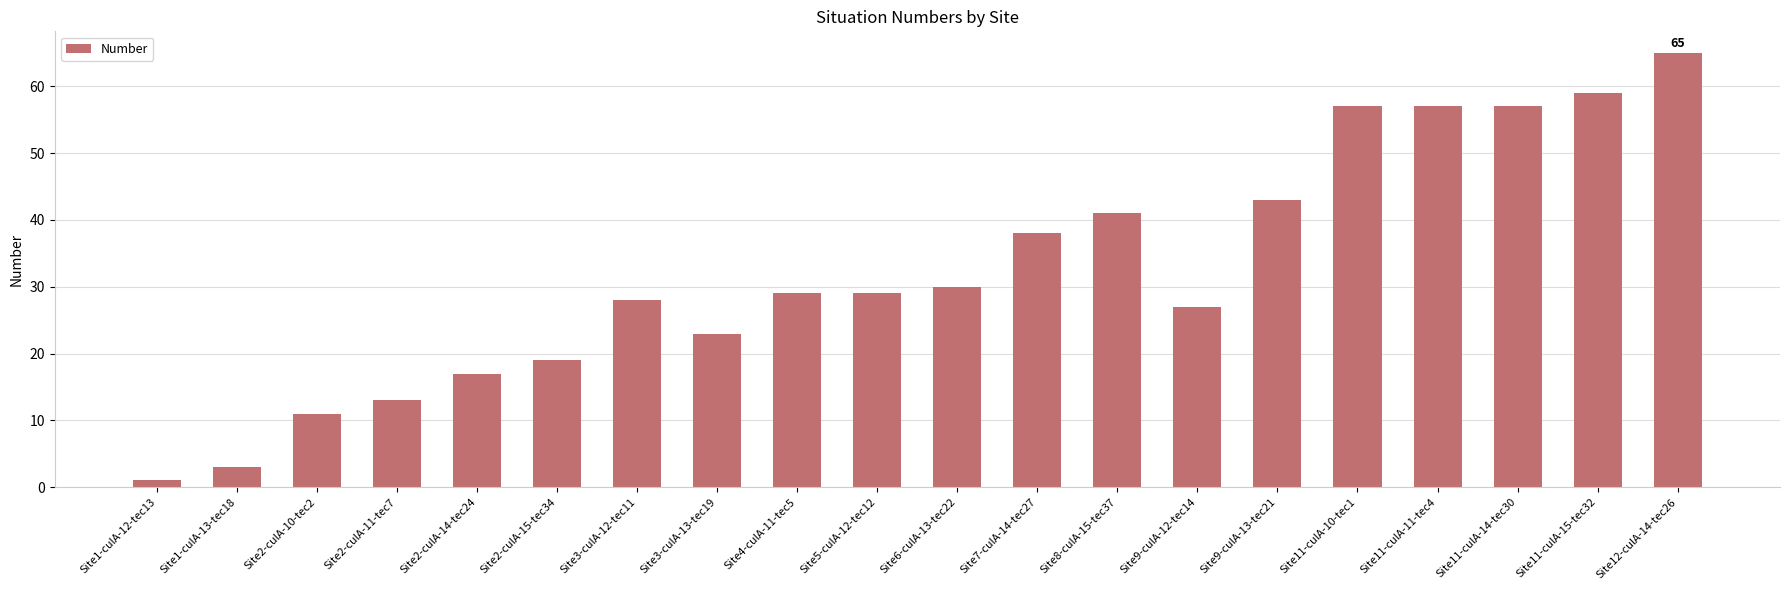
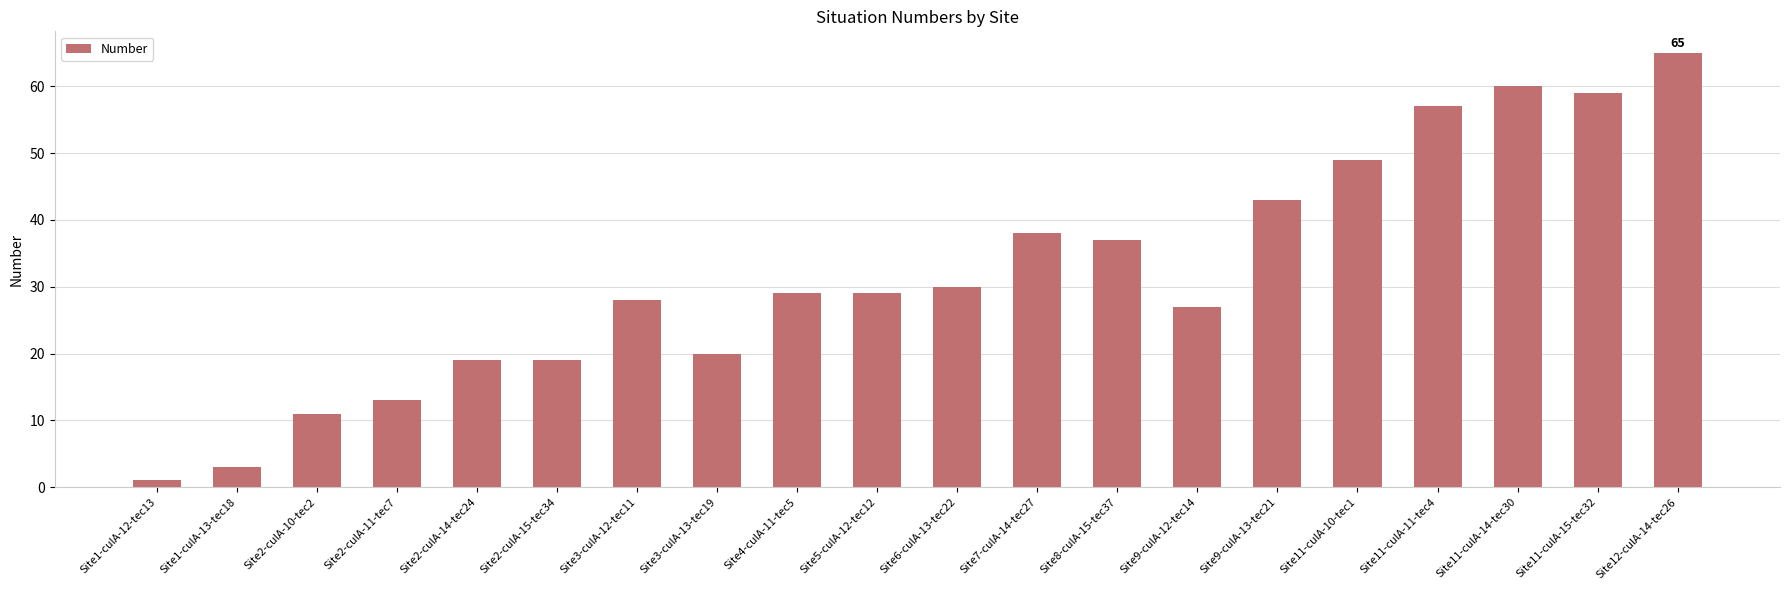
  {
    "Site1-culA-12-tec13": 1,
    "Site1-culA-13-tec18": 3,
    "Site2-culA-10-tec2": 11,
    "Site2-culA-11-tec7": 13,
-   "Site2-culA-14-tec24": 17,
+   "Site2-culA-14-tec24": 19,
    "Site2-culA-15-tec34": 19,
    "Site3-culA-12-tec11": 28,
-   "Site3-culA-13-tec19": 23,
+   "Site3-culA-13-tec19": 20,
    "Site4-culA-11-tec5": 29,
    "Site5-culA-12-tec12": 29,
    "Site6-culA-13-tec22": 30,
    "Site7-culA-14-tec27": 38,
-   "Site8-culA-15-tec37": 41,
+   "Site8-culA-15-tec37": 37,
    "Site9-culA-12-tec14": 27,
    "Site9-culA-13-tec21": 43,
-   "Site11-culA-10-tec1": 57,
+   "Site11-culA-10-tec1": 49,
    "Site11-culA-11-tec4": 57,
-   "Site11-culA-14-tec30": 57,
+   "Site11-culA-14-tec30": 60,
    "Site11-culA-15-tec32": 59
  }
